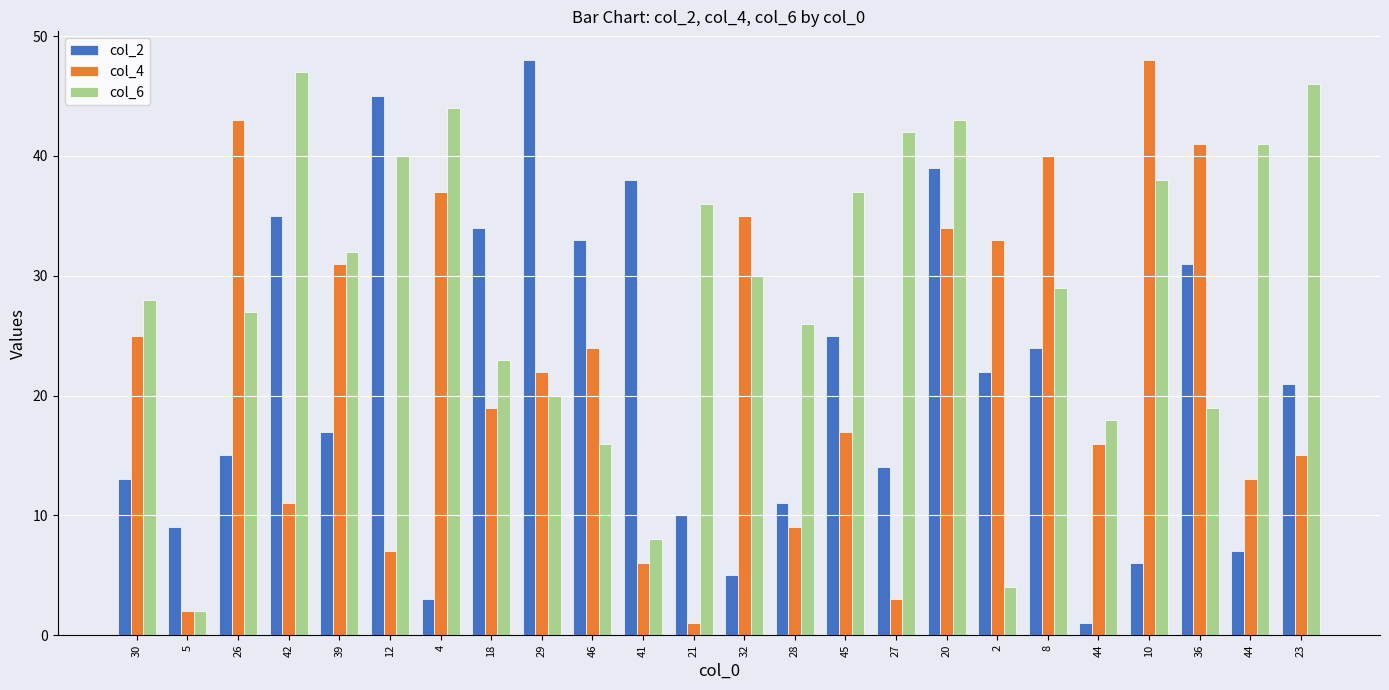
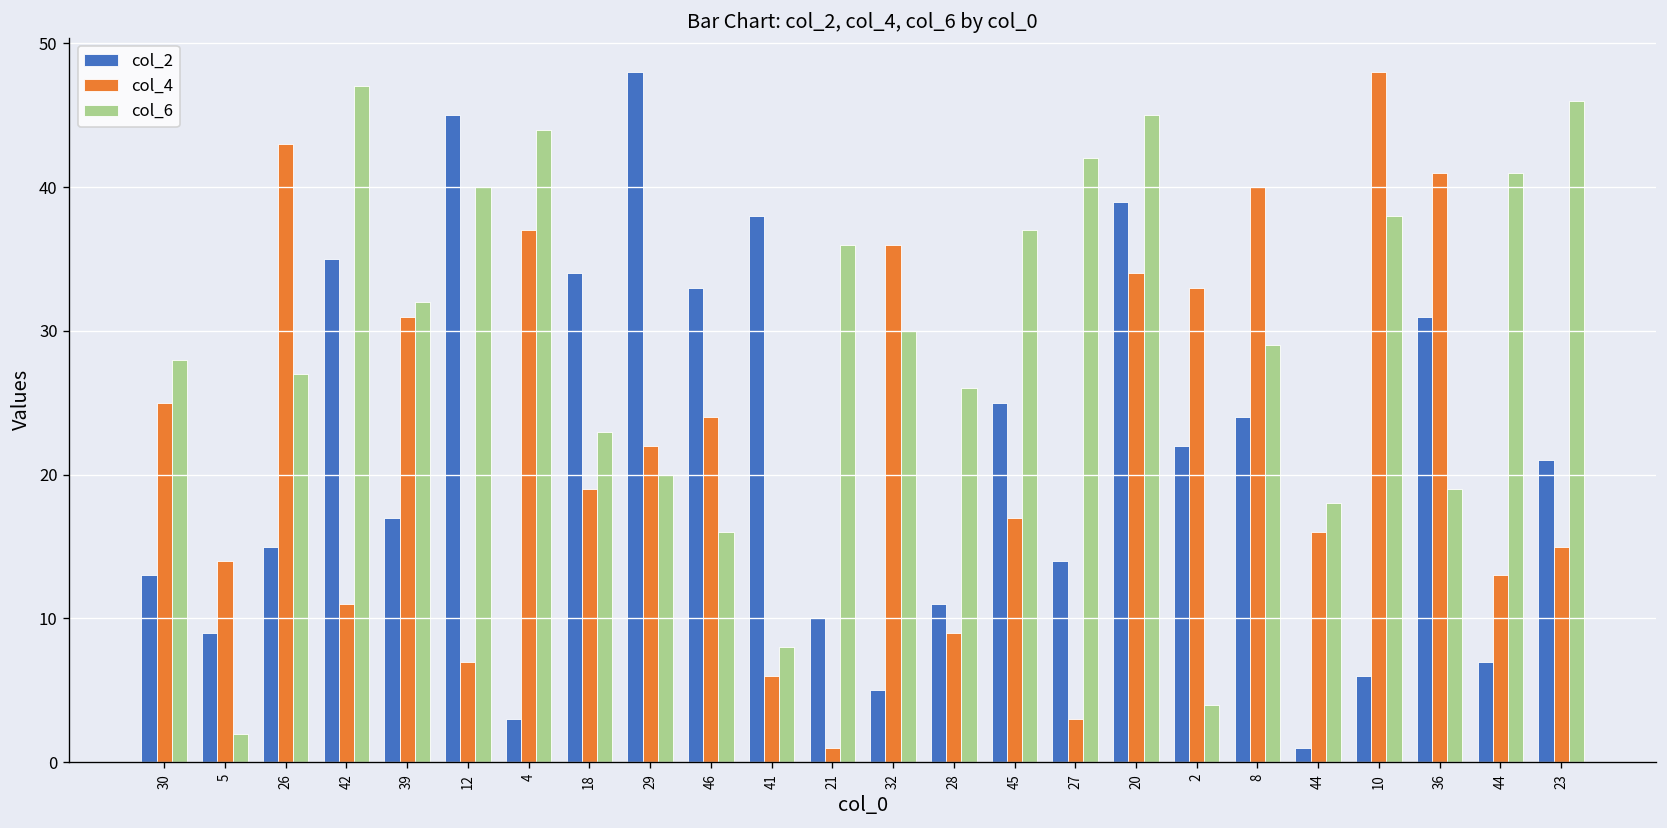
  {
    "col_2": {
      "30": 13,
      "5": 9,
      "26": 15,
      "42": 35,
      "39": 17,
      "12": 45,
      "4": 3,
      "18": 34,
      "29": 48,
      "46": 33,
      "41": 38,
      "21": 10,
      "32": 5,
      "28": 11,
      "45": 25,
      "27": 14,
      "20": 39,
      "2": 22,
      "8": 24,
      "10": 6,
      "36": 31,
      "23": 21
    },
    "col_4": {
      "30": 25,
-     "5": 2,
+     "5": 14,
      "26": 43,
      "42": 11,
      "39": 31,
      "12": 7,
      "4": 37,
      "18": 19,
      "29": 22,
      "46": 24,
      "41": 6,
      "21": 1,
-     "32": 35,
+     "32": 36,
      "28": 9,
      "45": 17,
      "27": 3,
      "20": 34,
      "2": 33,
      "8": 40,
      "10": 48,
      "36": 41,
      "23": 15
    },
    "col_6": {
      "30": 28,
      "5": 2,
      "26": 27,
      "42": 47,
      "39": 32,
      "12": 40,
      "4": 44,
      "18": 23,
      "29": 20,
      "46": 16,
      "41": 8,
      "21": 36,
      "32": 30,
      "28": 26,
      "45": 37,
      "27": 42,
-     "20": 43,
+     "20": 45,
      "2": 4,
      "8": 29,
      "10": 38,
      "36": 19,
      "23": 46
    }
  }
